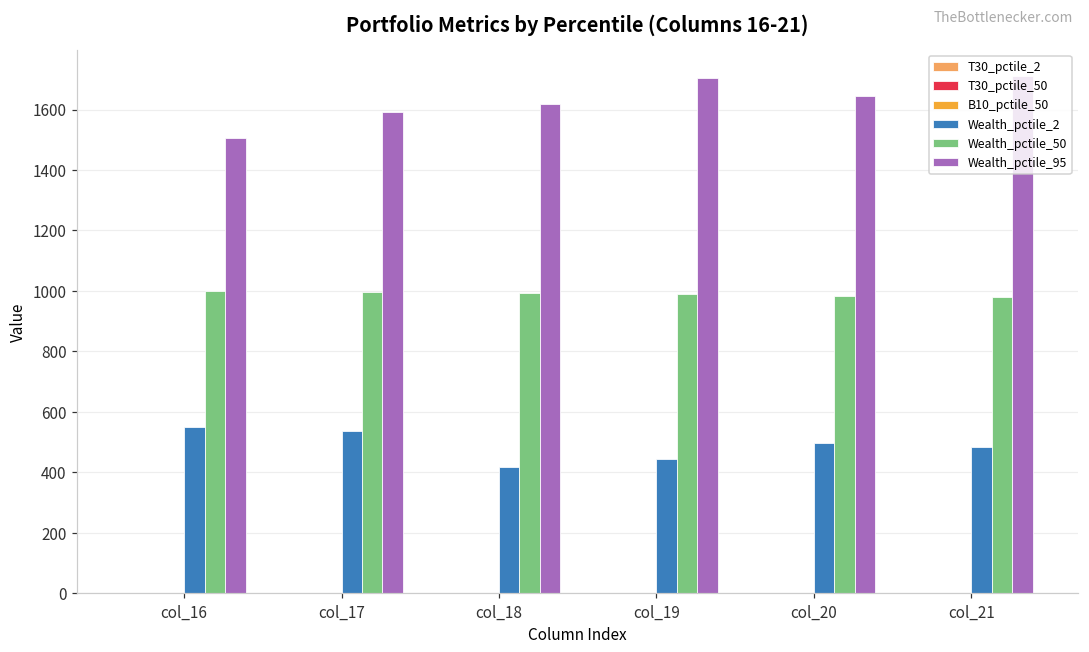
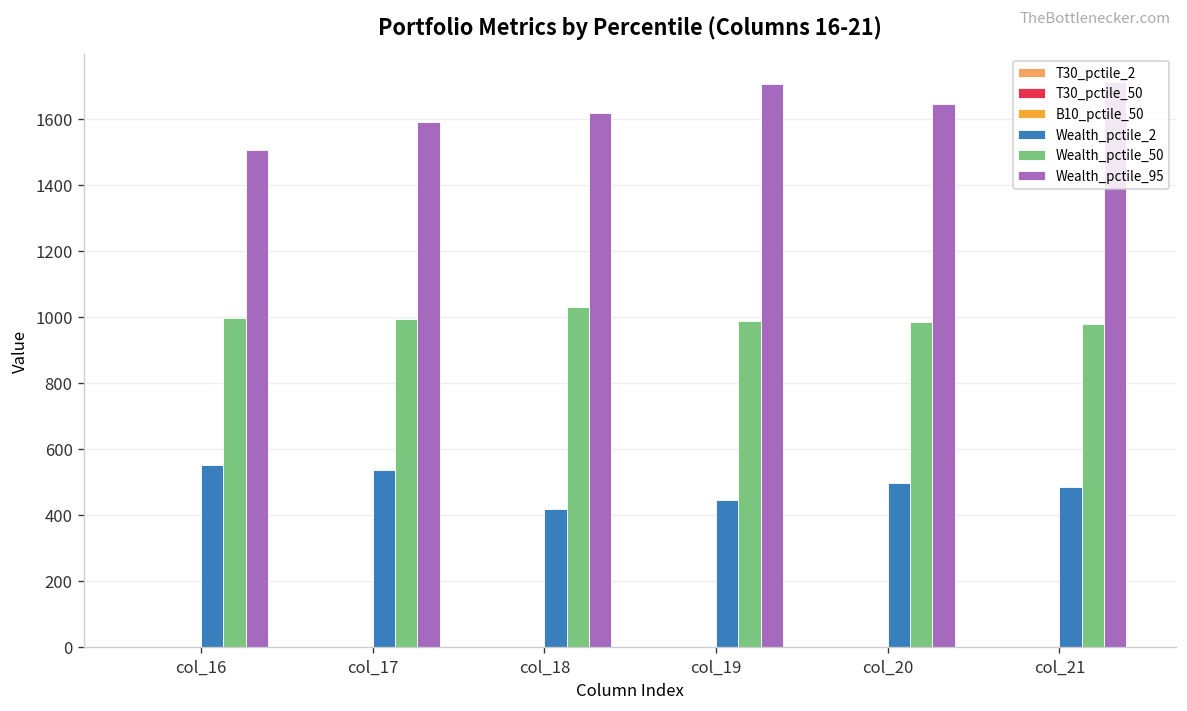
  {
    "Wealth_pctile_2": {
      "col_16": 550,
      "col_17": 540,
      "col_18": 420,
      "col_19": 450,
      "col_20": 500,
      "col_21": 480
    },
    "Wealth_pctile_50": {
      "col_16": 1000,
      "col_17": 1000,
-     "col_18": 990,
+     "col_18": 1030,
      "col_19": 990,
      "col_20": 980,
      "col_21": 980
    },
    "Wealth_pctile_95": {
      "col_16": 1510,
      "col_17": 1590,
      "col_18": 1620,
      "col_19": 1710,
      "col_20": 1650
    }
  }
